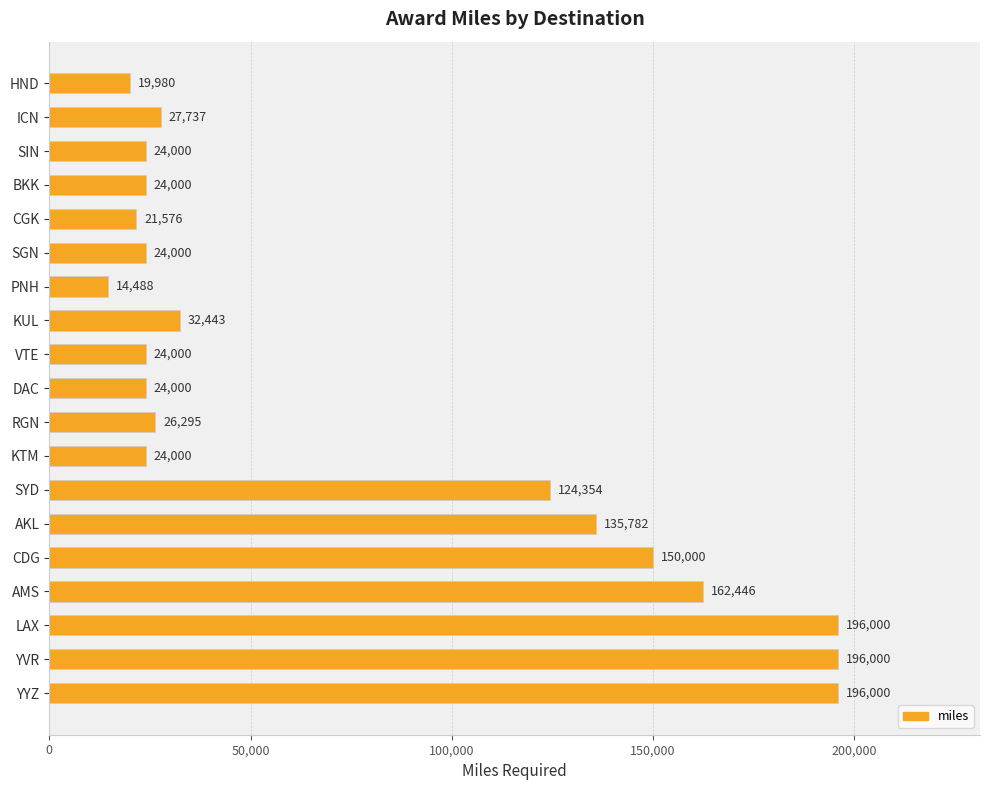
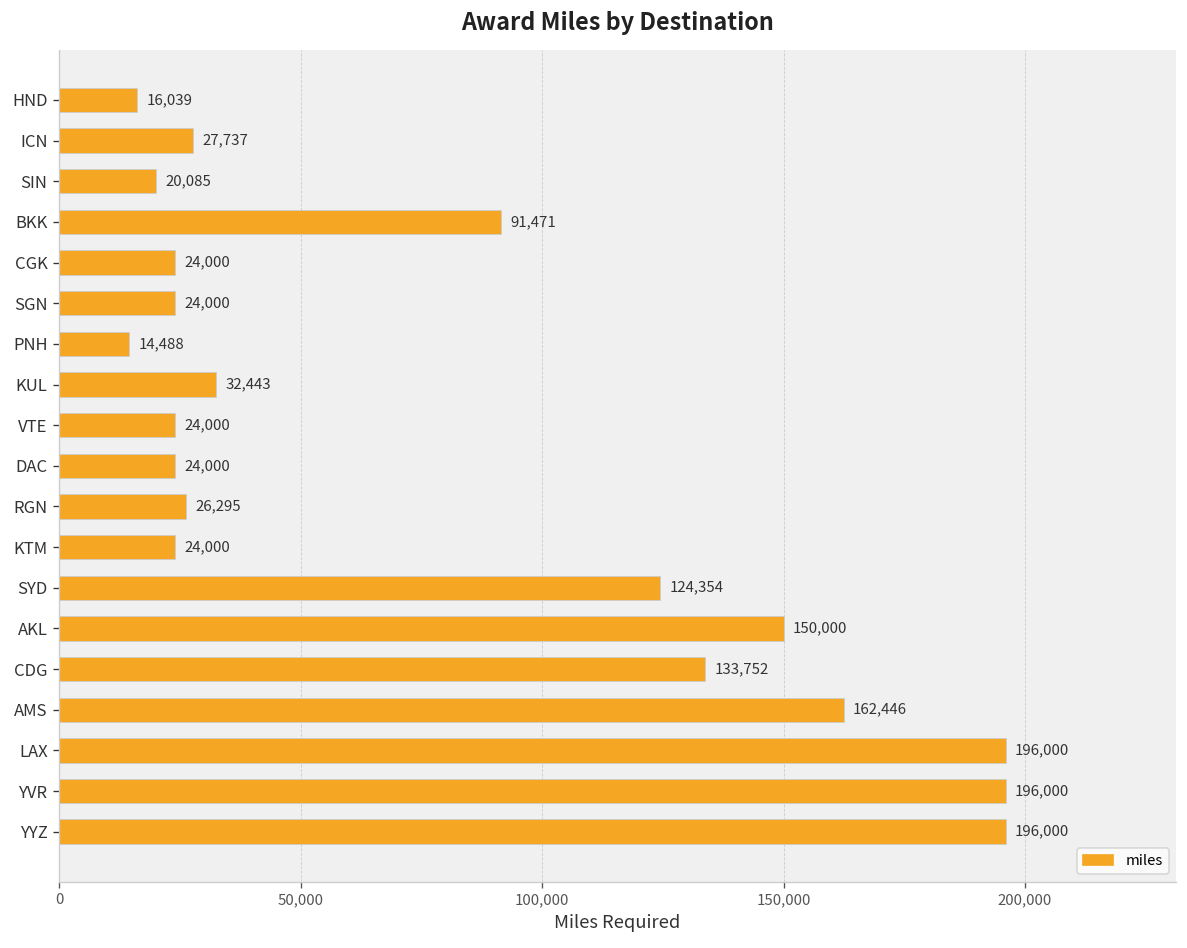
  {
-   "HND": "19,980",
+   "HND": "16,039",
    "ICN": "27,737",
-   "SIN": "24,000",
-   "BKK": "24,000",
-   "CGK": "21,576",
+   "SIN": "20,085",
+   "BKK": "91,471",
+   "CGK": "24,000",
    "SGN": "24,000",
    "PNH": "14,488",
    "KUL": "32,443",
    "VTE": "24,000",
    "DAC": "24,000",
    "RGN": "26,295",
    "KTM": "24,000",
    "SYD": "124,354",
-   "AKL": "135,782",
-   "CDG": "150,000",
+   "AKL": "150,000",
+   "CDG": "133,752",
    "AMS": "162,446",
    "LAX": "196,000",
    "YVR": "196,000",
    "YYZ": "196,000"
  }
